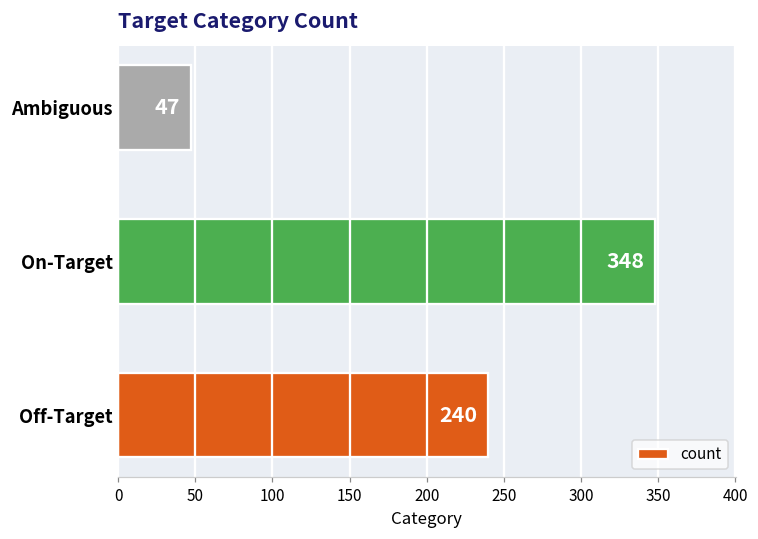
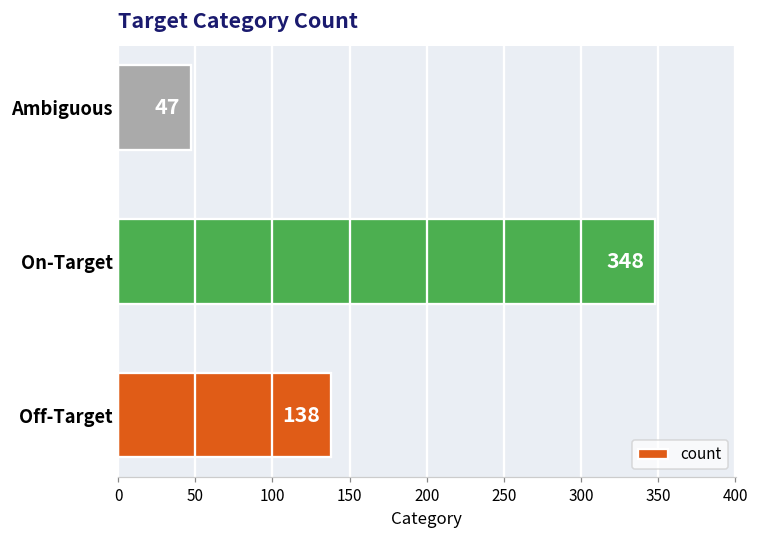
  {
    "Ambiguous": 47,
    "On-Target": 348,
-   "Off-Target": 240
+   "Off-Target": 138
  }
